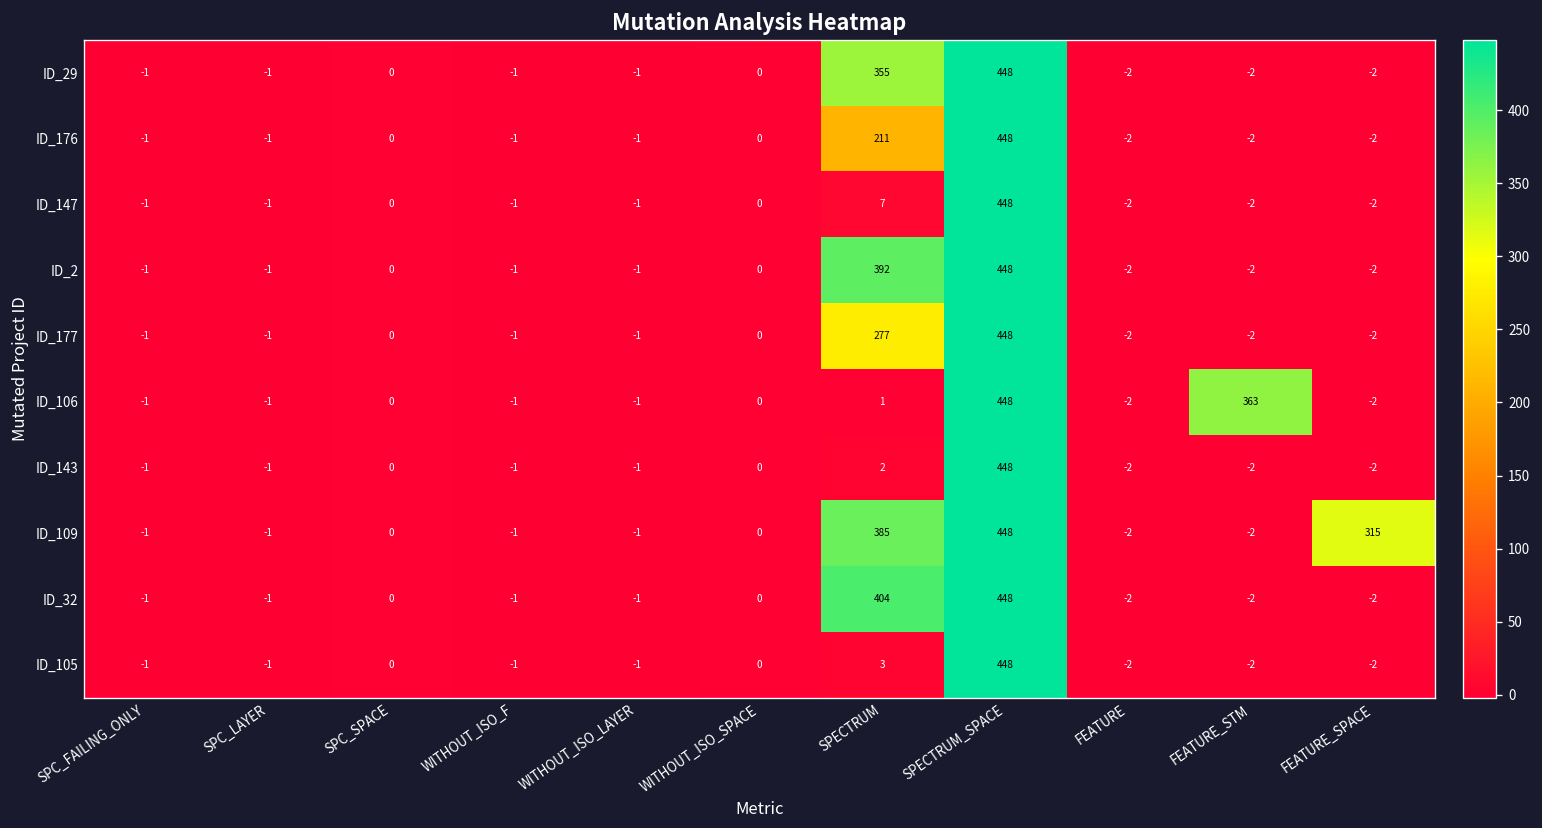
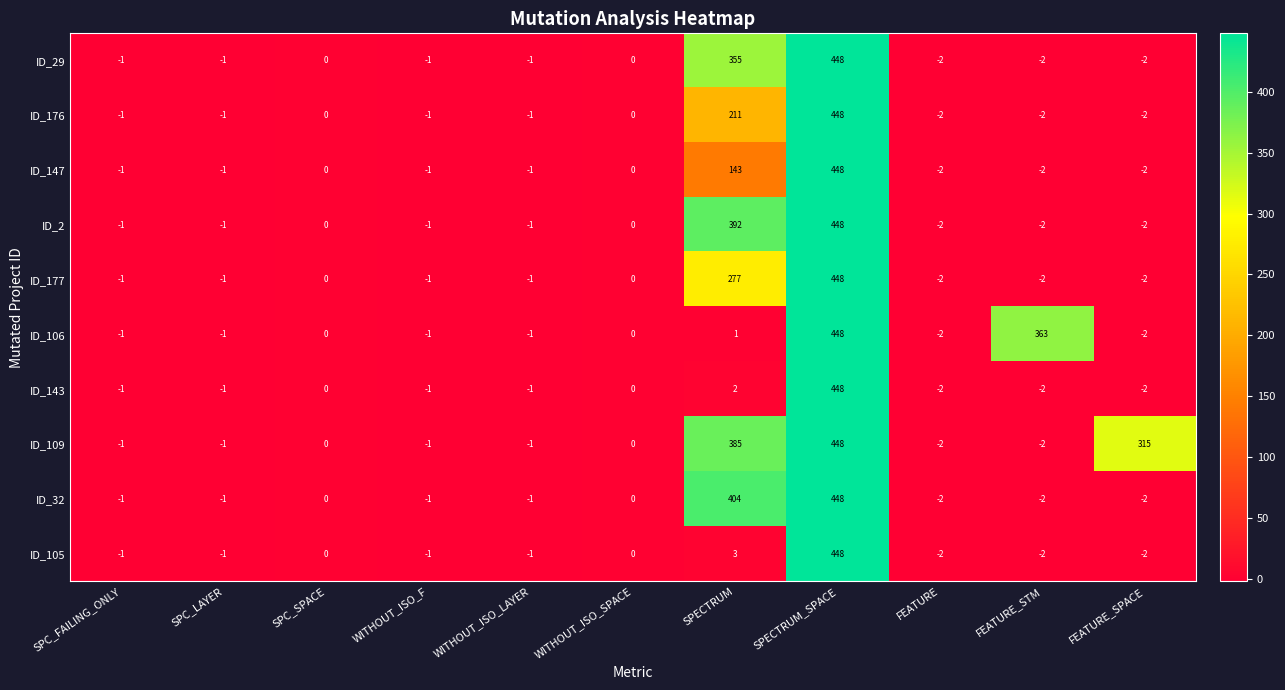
  {
    "ID_29": {
      "SPC_FAILING_ONLY": -1,
      "SPC_LAYER": -1,
      "SPC_SPACE": 0,
      "WITHOUT_ISO_F": -1,
      "WITHOUT_ISO_LAYER": -1,
      "WITHOUT_ISO_SPACE": 0,
      "SPECTRUM": 355,
      "SPECTRUM_SPACE": 448,
      "FEATURE": -2,
      "FEATURE_STM": -2,
      "FEATURE_SPACE": -2
    },
    "ID_176": {
      "SPC_FAILING_ONLY": -1,
      "SPC_LAYER": -1,
      "SPC_SPACE": 0,
      "WITHOUT_ISO_F": -1,
      "WITHOUT_ISO_LAYER": -1,
      "WITHOUT_ISO_SPACE": 0,
      "SPECTRUM": 211,
      "SPECTRUM_SPACE": 448,
      "FEATURE": -2,
      "FEATURE_STM": -2,
      "FEATURE_SPACE": -2
    },
    "ID_147": {
      "SPC_FAILING_ONLY": -1,
      "SPC_LAYER": -1,
      "SPC_SPACE": 0,
      "WITHOUT_ISO_F": -1,
      "WITHOUT_ISO_LAYER": -1,
      "WITHOUT_ISO_SPACE": 0,
-     "SPECTRUM": 7,
+     "SPECTRUM": 143,
      "SPECTRUM_SPACE": 448,
      "FEATURE": -2,
      "FEATURE_STM": -2,
      "FEATURE_SPACE": -2
    },
    "ID_2": {
      "SPC_FAILING_ONLY": -1,
      "SPC_LAYER": -1,
      "SPC_SPACE": 0,
      "WITHOUT_ISO_F": -1,
      "WITHOUT_ISO_LAYER": -1,
      "WITHOUT_ISO_SPACE": 0,
      "SPECTRUM": 392,
      "SPECTRUM_SPACE": 448,
      "FEATURE": -2,
      "FEATURE_STM": -2,
      "FEATURE_SPACE": -2
    },
    "ID_177": {
      "SPC_FAILING_ONLY": -1,
      "SPC_LAYER": -1,
      "SPC_SPACE": 0,
      "WITHOUT_ISO_F": -1,
      "WITHOUT_ISO_LAYER": -1,
      "WITHOUT_ISO_SPACE": 0,
      "SPECTRUM": 277,
      "SPECTRUM_SPACE": 448,
      "FEATURE": -2,
      "FEATURE_STM": -2,
      "FEATURE_SPACE": -2
    },
    "ID_106": {
      "SPC_FAILING_ONLY": -1,
      "SPC_LAYER": -1,
      "SPC_SPACE": 0,
      "WITHOUT_ISO_F": -1,
      "WITHOUT_ISO_LAYER": -1,
      "WITHOUT_ISO_SPACE": 0,
      "SPECTRUM": 1,
      "SPECTRUM_SPACE": 448,
      "FEATURE": -2,
      "FEATURE_STM": 363,
      "FEATURE_SPACE": -2
    },
    "ID_143": {
      "SPC_FAILING_ONLY": -1,
      "SPC_LAYER": -1,
      "SPC_SPACE": 0,
      "WITHOUT_ISO_F": -1,
      "WITHOUT_ISO_LAYER": -1,
      "WITHOUT_ISO_SPACE": 0,
      "SPECTRUM": 2,
      "SPECTRUM_SPACE": 448,
      "FEATURE": -2,
      "FEATURE_STM": -2,
      "FEATURE_SPACE": -2
    },
    "ID_109": {
      "SPC_FAILING_ONLY": -1,
      "SPC_LAYER": -1,
      "SPC_SPACE": 0,
      "WITHOUT_ISO_F": -1,
      "WITHOUT_ISO_LAYER": -1,
      "WITHOUT_ISO_SPACE": 0,
      "SPECTRUM": 385,
      "SPECTRUM_SPACE": 448,
      "FEATURE": -2,
      "FEATURE_STM": -2,
      "FEATURE_SPACE": 315
    },
    "ID_32": {
      "SPC_FAILING_ONLY": -1,
      "SPC_LAYER": -1,
      "SPC_SPACE": 0,
      "WITHOUT_ISO_F": -1,
      "WITHOUT_ISO_LAYER": -1,
      "WITHOUT_ISO_SPACE": 0,
      "SPECTRUM": 404,
      "SPECTRUM_SPACE": 448,
      "FEATURE": -2,
      "FEATURE_STM": -2,
      "FEATURE_SPACE": -2
    },
    "ID_105": {
      "SPC_FAILING_ONLY": -1,
      "SPC_LAYER": -1,
      "SPC_SPACE": 0,
      "WITHOUT_ISO_F": -1,
      "WITHOUT_ISO_LAYER": -1,
      "WITHOUT_ISO_SPACE": 0,
      "SPECTRUM": 3,
      "SPECTRUM_SPACE": 448,
      "FEATURE": -2,
      "FEATURE_STM": -2,
      "FEATURE_SPACE": -2
    }
  }
